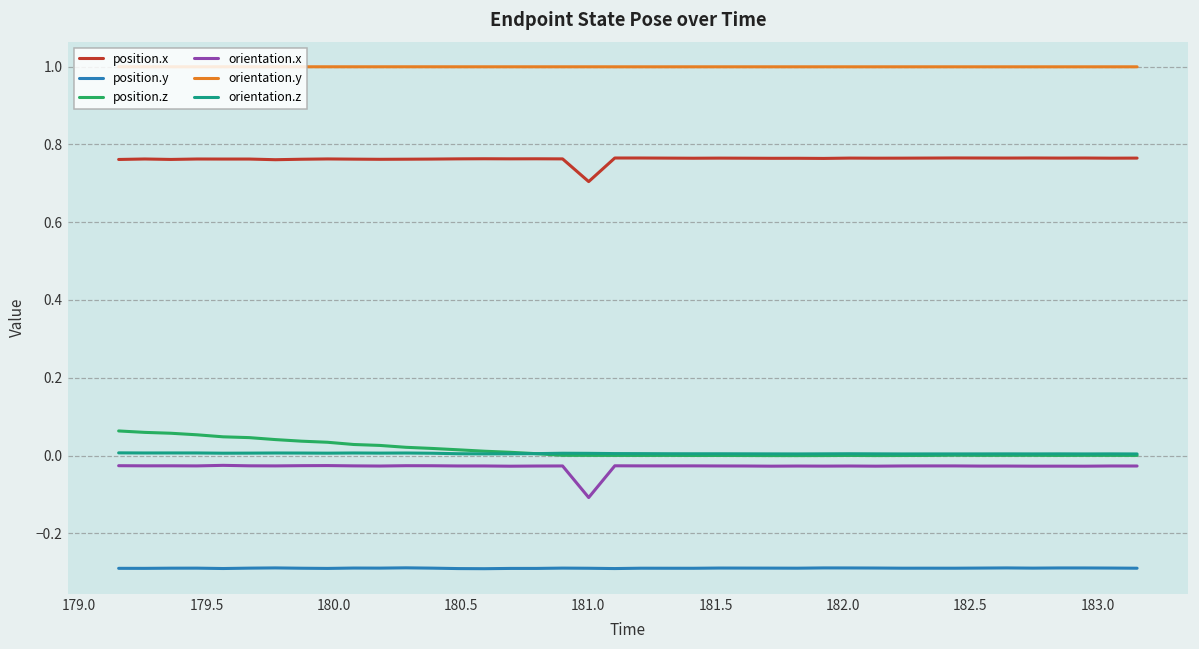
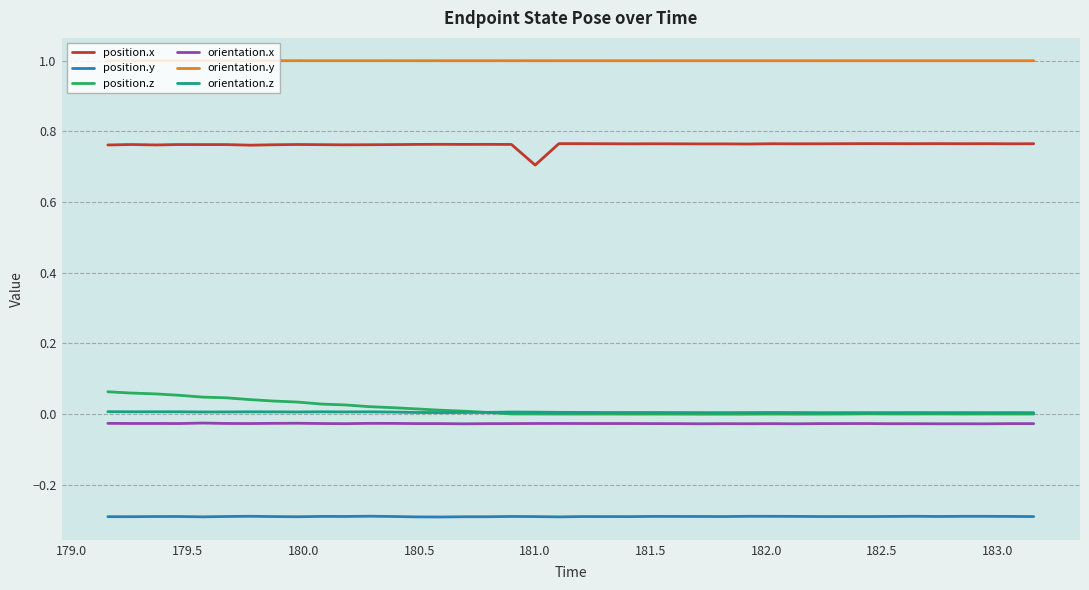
  {
    "position.x": {
      "181.0": 0.70
    },
    "position.y": {
      "181.0": -0.29
    },
    "orientation.x": {
-     "181.0": -0.11
+     "181.0": -0.03
    },
    "orientation.y": {
      "181.0": 1.00
    }
  }
